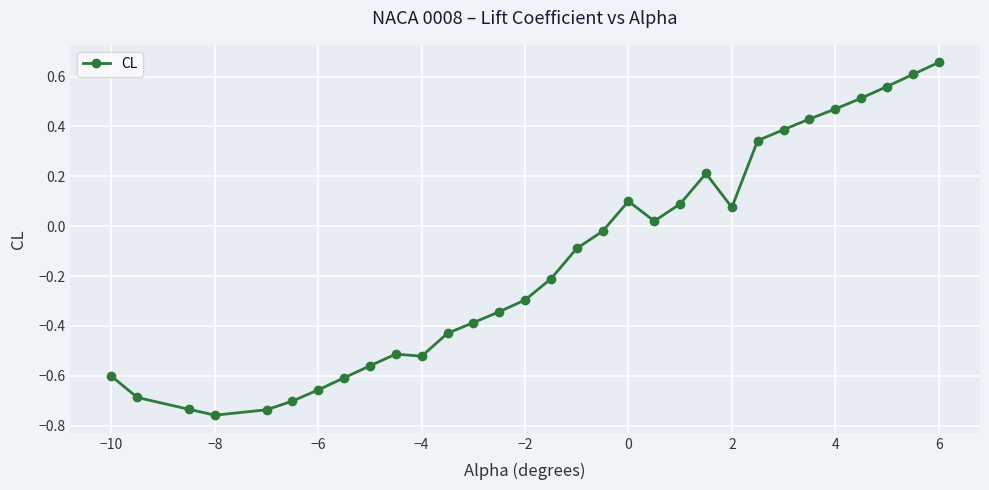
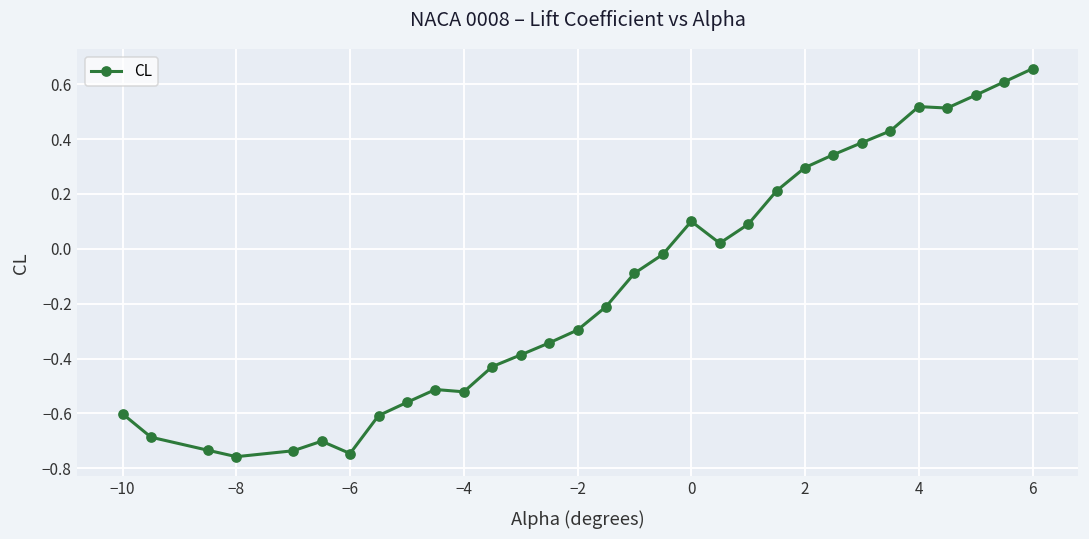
  {
    "−10": -0.60,
    "−8": -0.76,
-   "−6": -0.66,
+   "−6": -0.75,
    "−4": -0.52,
    "−2": -0.30,
    "0": 0.10,
-   "2": 0.08,
-   "4": 0.47,
+   "2": 0.30,
+   "4": 0.52,
    "6": 0.66
  }
